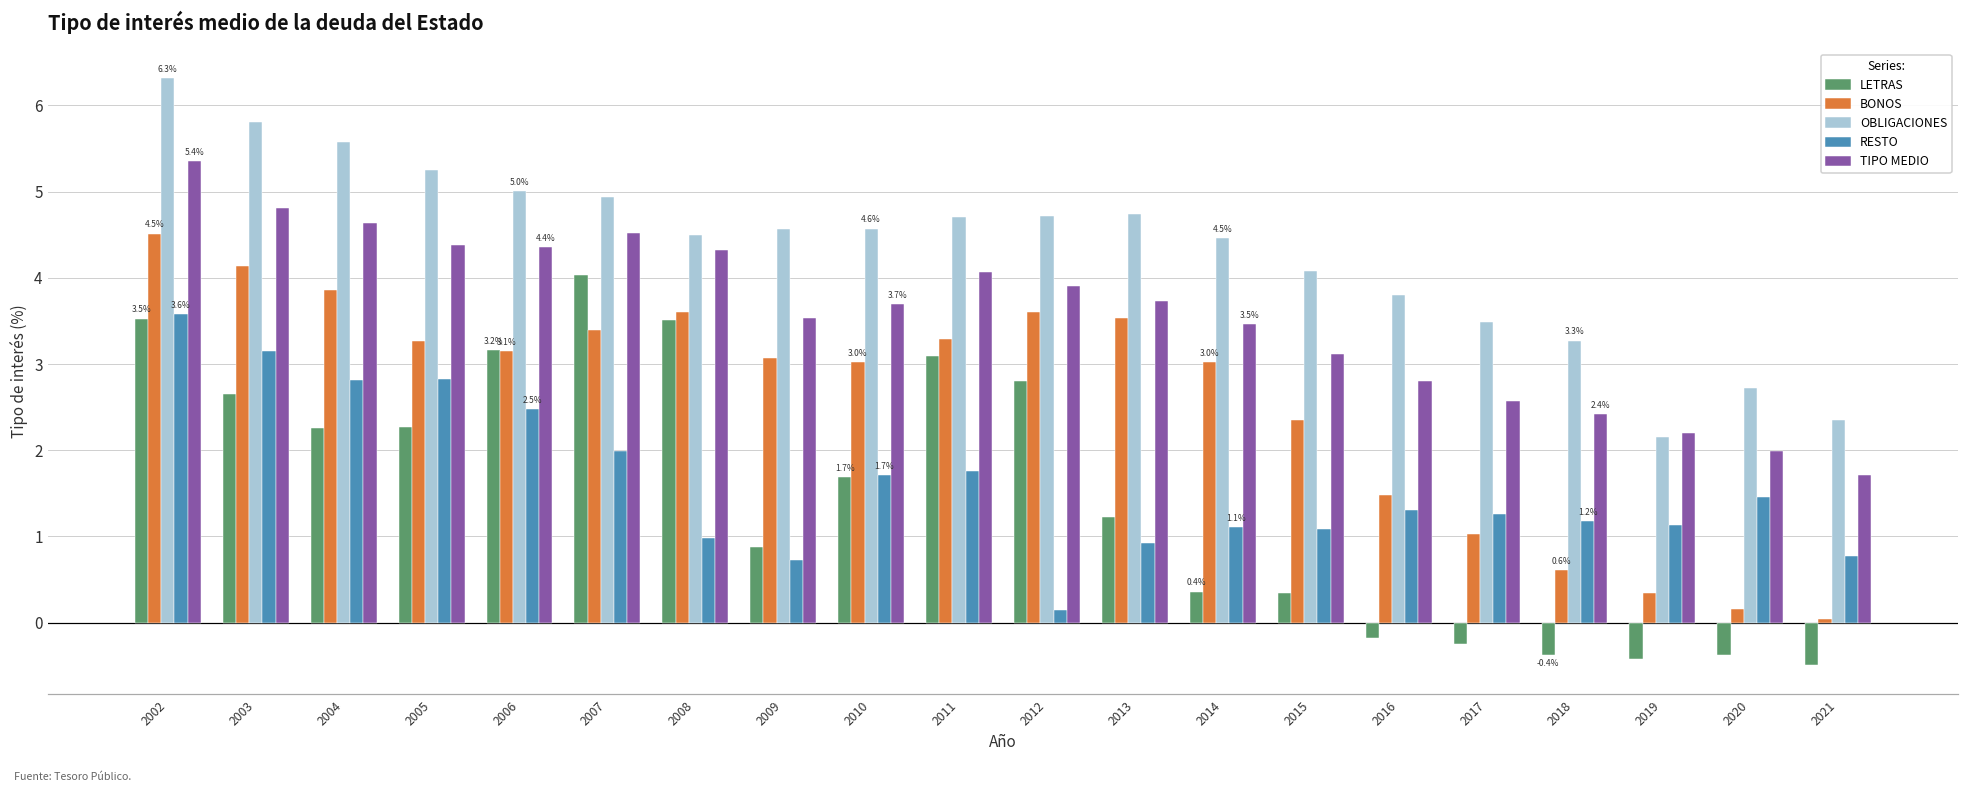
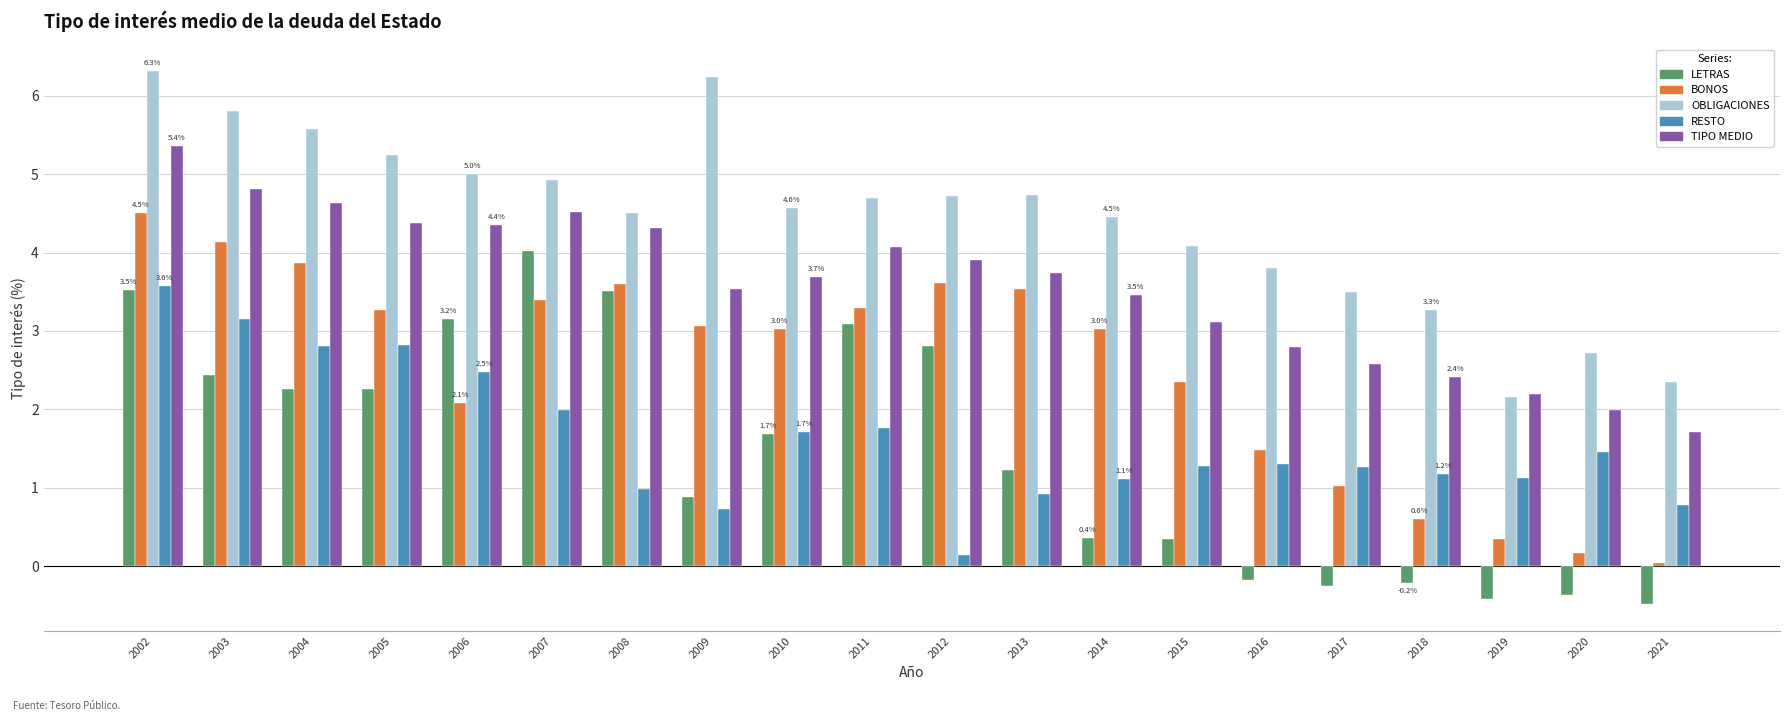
  {
    "LETRAS": {
      "2002": "3.5%",
-     "2003": "2.6",
+     "2003": "2.4",
      "2010": "1.7%",
      "2014": "0.4%",
-     "2018": "-0.4%"
+     "2018": "-0.2%"
    },
    "BONOS": {
      "2002": "4.5%",
-     "2006": "3.1%",
+     "2006": "2.1%",
      "2010": "3.0%",
      "2014": "3.0%",
      "2018": "0.6%"
    },
    "OBLIGACIONES": {
      "2003": "5.8",
      "2004": "5.6",
      "2005": "5.2",
      "2007": "4.9",
      "2008": "4.5",
-     "2009": "4.6",
+     "2009": "6.2",
      "2011": "4.7",
      "2012": "4.7",
      "2013": "4.7",
      "2015": "4.1",
      "2016": "3.8",
      "2017": "3.5",
      "2019": "2.2",
      "2020": "2.7",
      "2021": "2.3"
    },
    "RESTO": {
      "2003": "3.1",
      "2004": "2.8",
      "2005": "2.8",
      "2007": "2.0",
      "2008": "1.0",
      "2009": "0.7",
      "2011": "1.8",
      "2012": "0.1",
      "2013": "0.9",
-     "2015": "1.1",
+     "2015": "1.3",
      "2016": "1.3",
      "2017": "1.3",
      "2019": "1.1",
      "2020": "1.5",
      "2021": "0.8"
    },
    "TIPO MEDIO": {
      "2002": "5.4%",
      "2006": "4.4%",
      "2010": "3.7%",
      "2014": "3.5%",
      "2018": "2.4%"
    }
  }
